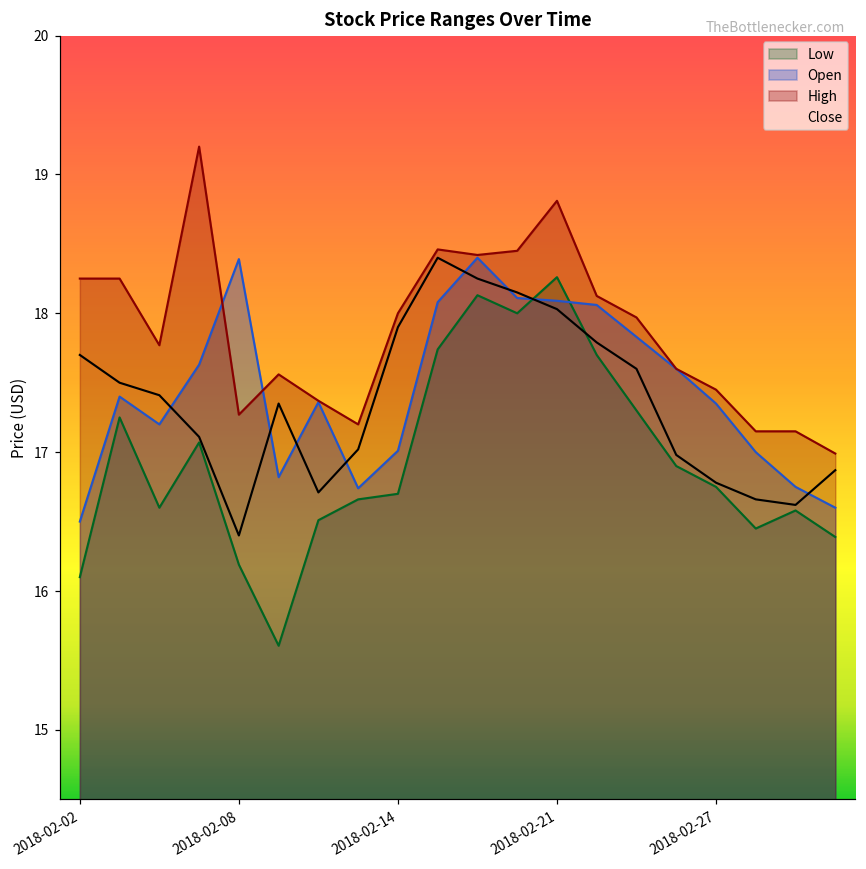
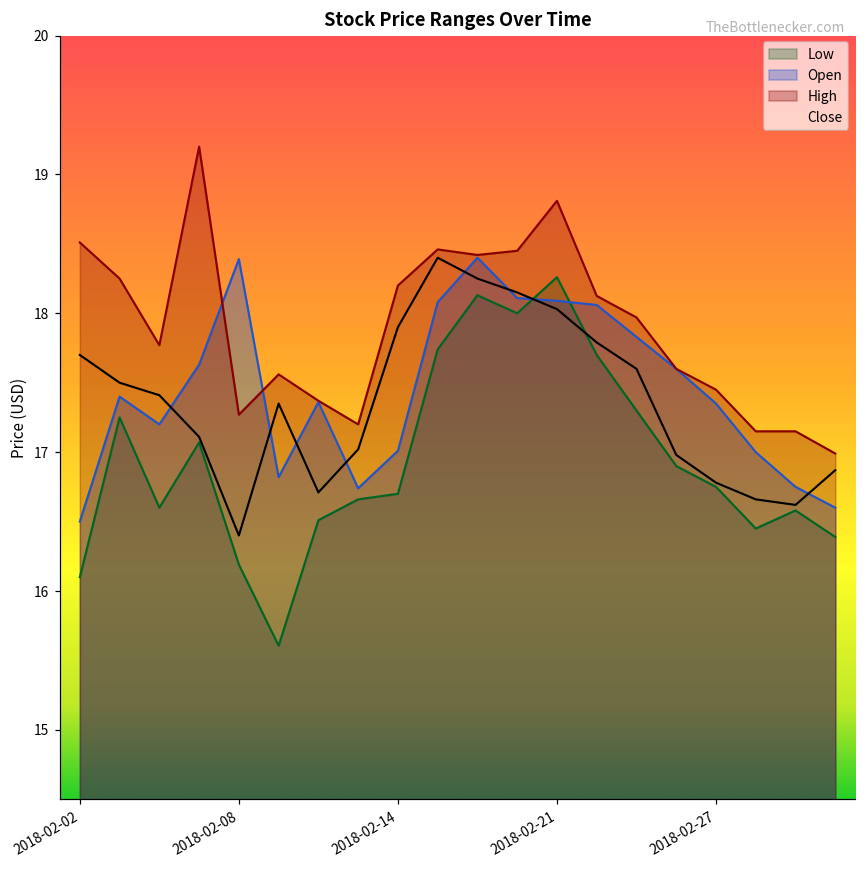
  {
    "Low": {
      "2018-02-02": 16.10,
      "2018-02-08": 16.19,
      "2018-02-14": 16.70,
      "2018-02-21": 18.26,
      "2018-02-27": 16.75
    },
    "Open": {
      "2018-02-02": 16.50,
      "2018-02-08": 18.39,
      "2018-02-14": 17.01,
      "2018-02-21": 18.09,
      "2018-02-27": 17.35
    },
    "High": {
-     "2018-02-02": 18.25,
+     "2018-02-02": 18.51,
      "2018-02-08": 17.27,
-     "2018-02-14": 18.0,
+     "2018-02-14": 18.2,
      "2018-02-21": 18.81,
      "2018-02-27": 17.45
    },
    "Close": {
      "2018-02-02": 17.70,
      "2018-02-08": 16.40,
      "2018-02-14": 17.90,
      "2018-02-21": 18.03,
      "2018-02-27": 16.78
    }
  }
